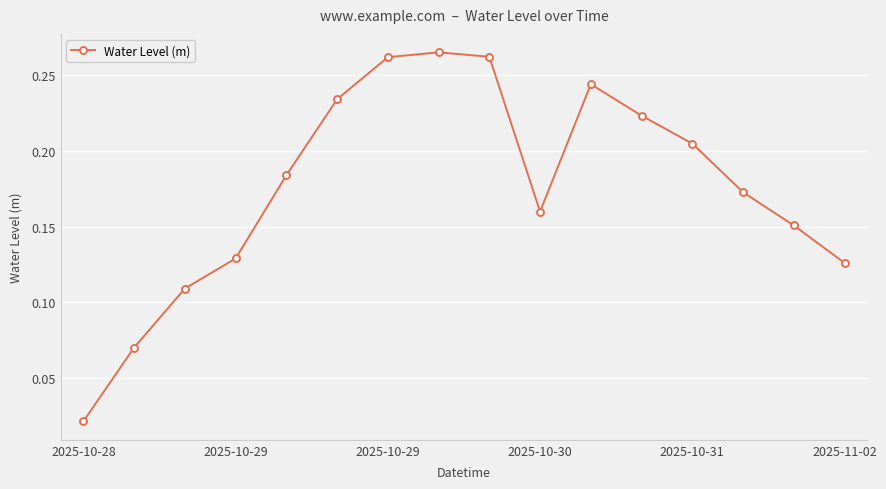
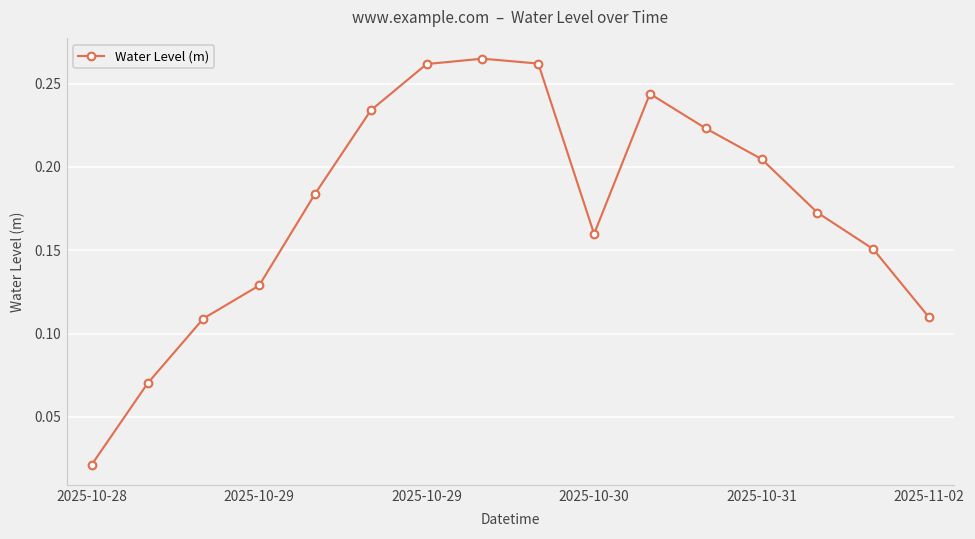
  {
    "2025-10-28": 0.021,
    "2025-10-30": 0.160,
    "2025-10-31": 0.205,
-   "2025-11-02": 0.126
+   "2025-11-02": 0.110
  }
